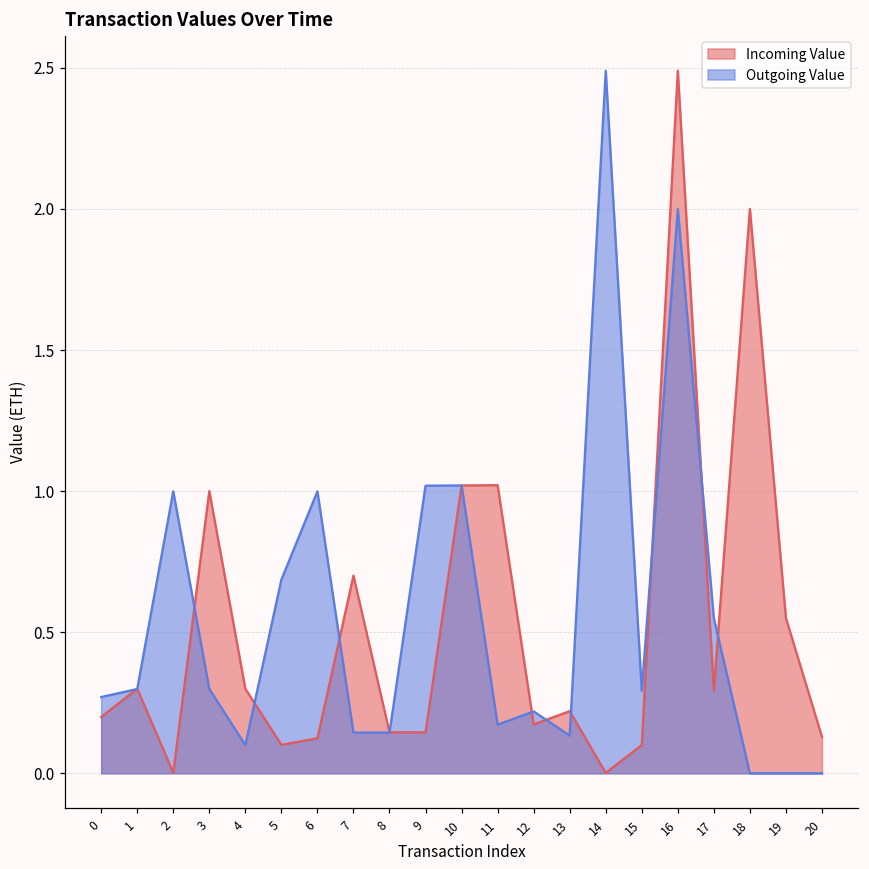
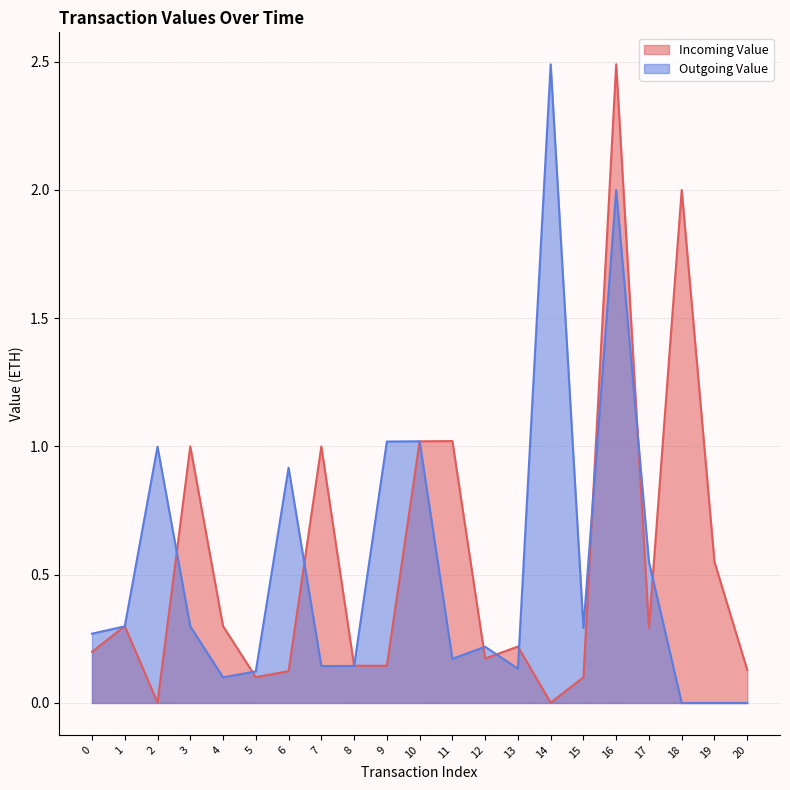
  {
    "Incoming Value": {
      "0": 0.2,
      "2": 0.0,
      "3": 1.0,
      "4": 0.3,
      "5": 0.1,
      "6": 0.12,
-     "7": 0.7,
+     "7": 1.0,
      "9": 0.15,
      "11": 1.02,
      "12": 0.17,
      "13": 0.22,
      "14": 0.0,
      "15": 0.1,
      "16": 2.49,
      "17": 0.3,
      "18": 2.0,
      "19": 0.55,
      "20": 0.13
    },
    "Outgoing Value": {
      "0": 0.27,
      "2": 1.00,
      "3": 0.30,
      "4": 0.10,
-     "5": 0.69,
-     "6": 1.00,
+     "5": 0.12,
+     "6": 0.92,
      "7": 0.14,
      "9": 1.02,
      "11": 0.17,
      "12": 0.22,
      "13": 0.13,
      "14": 2.49,
      "15": 0.29,
      "16": 2.00,
      "17": 0.55,
      "18": 0.00,
      "19": 0.00,
      "20": 0.00
    }
  }
